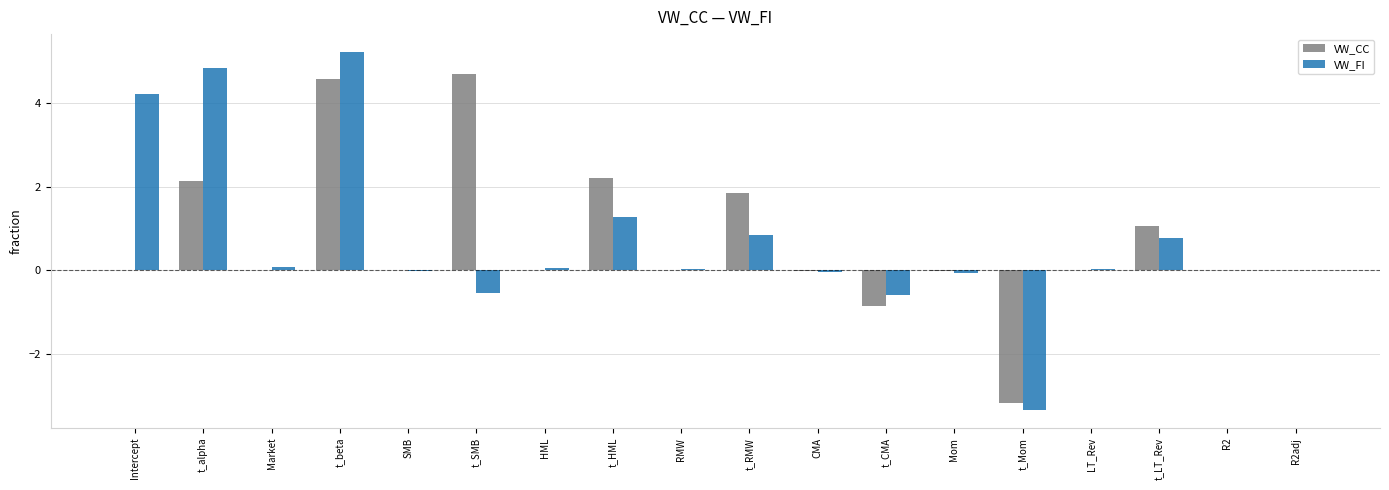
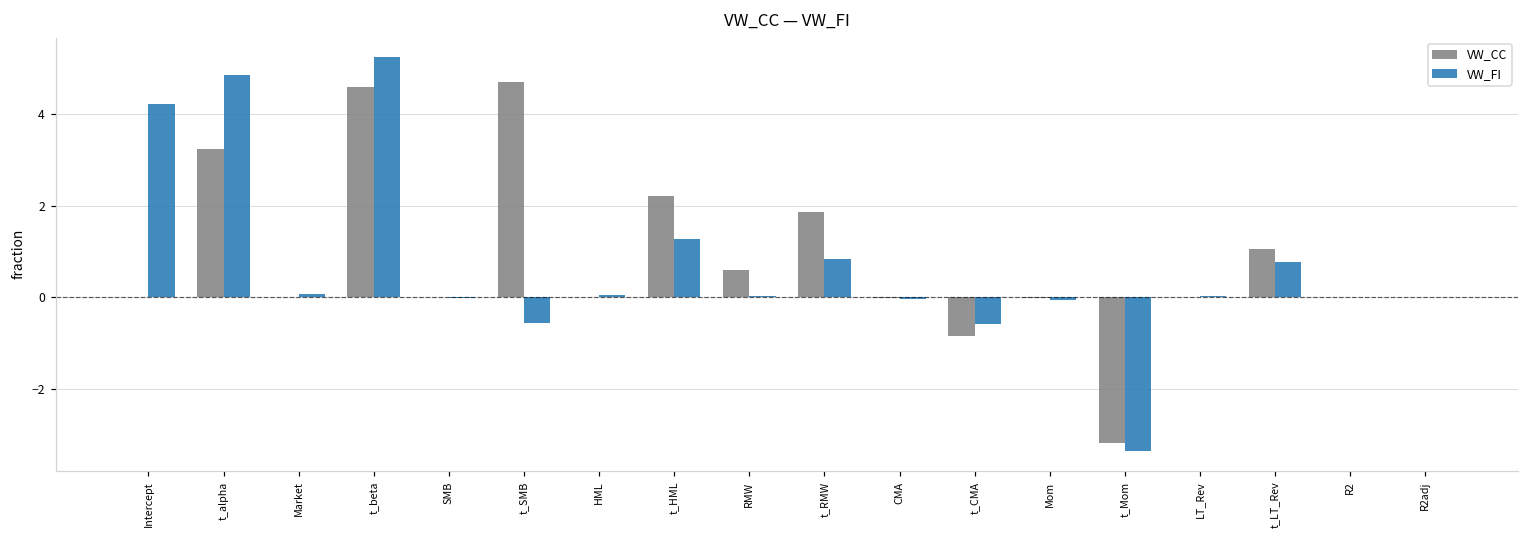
  {
    "VW_CC": {
-     "t_alpha": 2.1,
+     "t_alpha": 3.2,
      "t_beta": 4.6,
      "t_SMB": 4.7,
      "t_HML": 2.2,
-     "RMW": 0.0,
+     "RMW": 0.6,
      "t_RMW": 1.9,
      "t_CMA": -0.8,
      "t_Mom": -3.2,
      "t_LT_Rev": 1.1
    },
    "VW_FI": {
      "Intercept": 4.2,
      "t_alpha": 4.8,
      "Market": 0.1,
      "t_beta": 5.2,
      "t_SMB": -0.6,
      "t_HML": 1.3,
      "t_RMW": 0.8,
      "t_CMA": -0.6,
      "Mom": -0.1,
      "t_Mom": -3.3,
      "t_LT_Rev": 0.8
    }
  }
